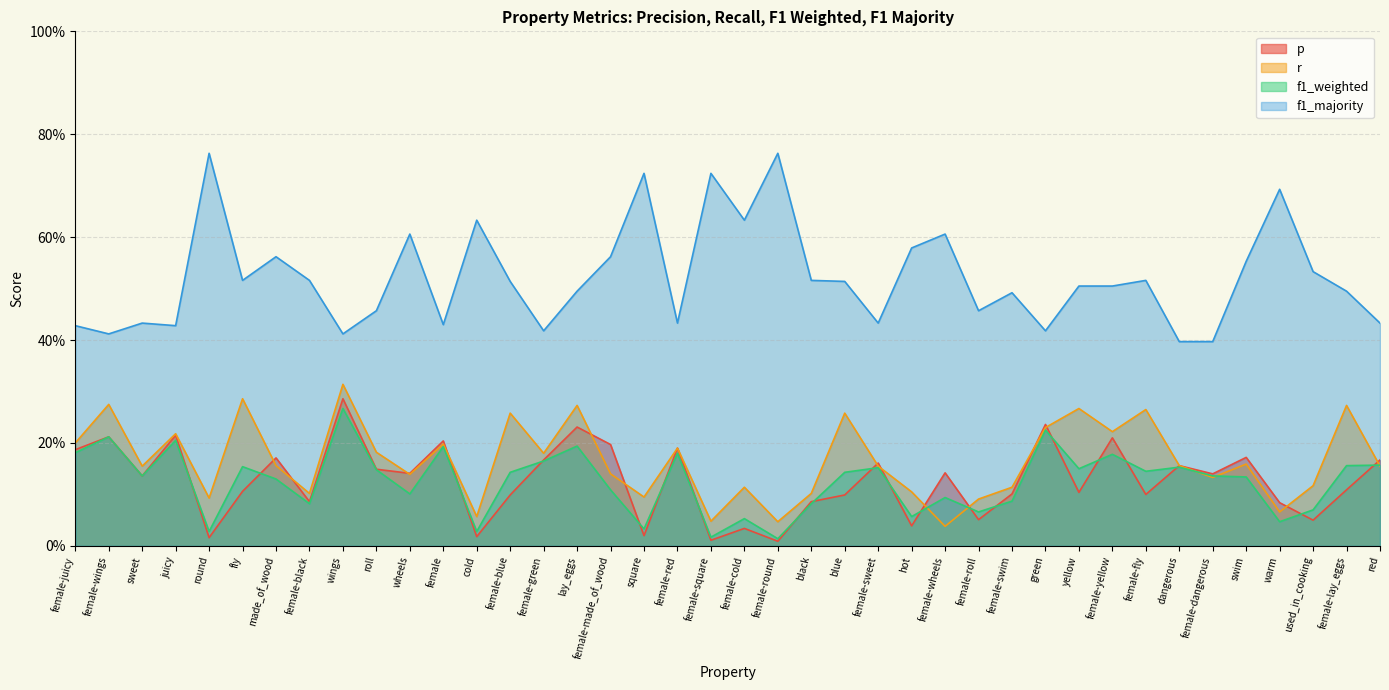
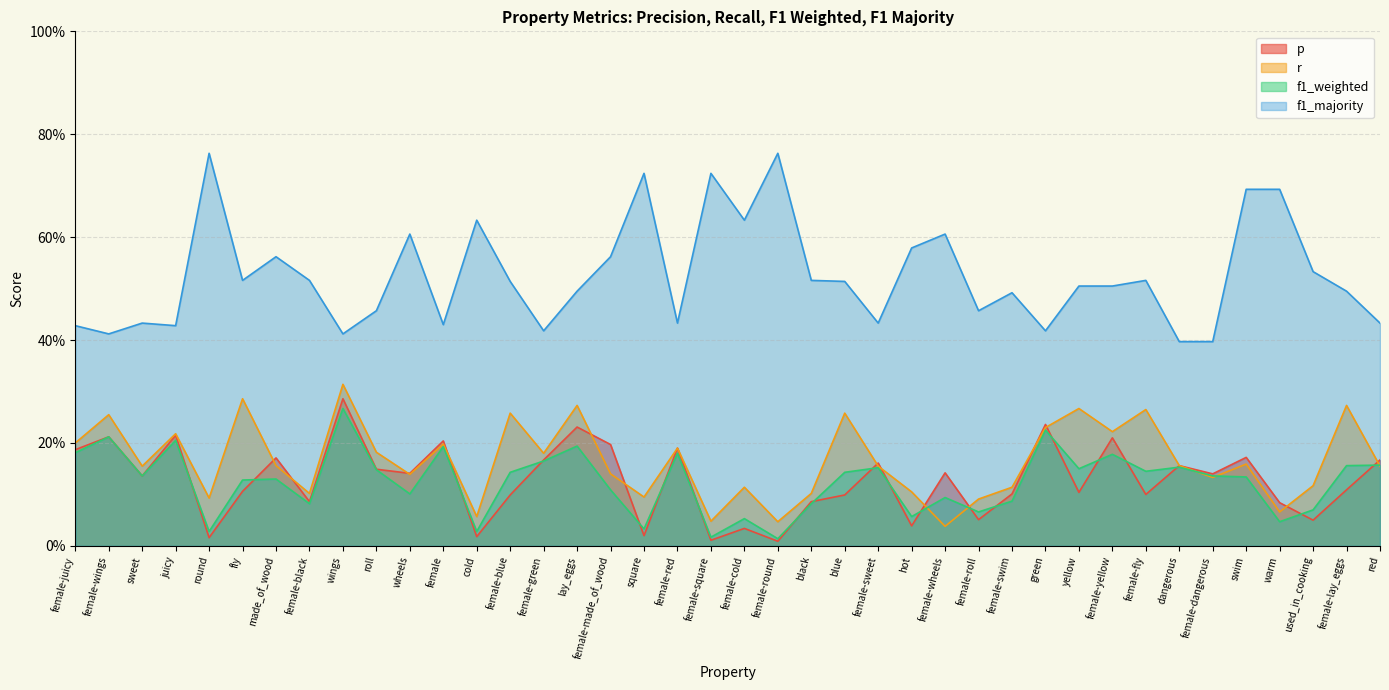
  {
    "p": {
      "female-juicy": "19%",
      "round": "2%",
      "fly": "11%",
      "made_of_wood": "17%",
      "wings": "29%",
      "female": "20%",
      "cold": "2%",
      "female-blue": "10%",
      "lay_eggs": "23%",
      "female-made_of_wood": "20%",
      "square": "2%",
      "female-square": "1%",
      "female-cold": "3%",
      "female-round": "1%",
      "blue": "10%",
      "female-sweet": "16%",
      "hot": "4%",
      "female-wheels": "14%",
      "female-roll": "5%",
      "female-swim": "10%",
      "green": "24%",
      "yellow": "10%",
      "female-yellow": "21%",
      "female-fly": "10%",
      "swim": "17%",
      "warm": "8%",
      "used_in_cooking": "5%",
      "female-lay_eggs": "11%",
      "red": "17%"
    },
    "r": {
      "female-juicy": "20%",
-     "female-wings": "28%",
+     "female-wings": "26%",
      "sweet": "16%",
      "round": "9%",
      "fly": "29%",
      "made_of_wood": "16%",
      "female-black": "10%",
      "wings": "31%",
      "roll": "18%",
      "female": "20%",
      "cold": "6%",
      "female-blue": "26%",
      "female-green": "18%",
      "lay_eggs": "27%",
      "female-made_of_wood": "14%",
      "square": "10%",
      "female-square": "5%",
      "female-cold": "11%",
      "female-round": "5%",
      "black": "10%",
      "blue": "26%",
      "hot": "11%",
      "female-wheels": "4%",
      "female-roll": "9%",
      "female-swim": "11%",
      "green": "23%",
      "yellow": "27%",
      "female-yellow": "22%",
      "female-fly": "27%",
      "swim": "16%",
      "warm": "7%",
      "used_in_cooking": "12%",
      "female-lay_eggs": "27%"
    },
    "f1_weighted": {
      "female-juicy": "18%",
      "juicy": "21%",
      "round": "3%",
-     "fly": "15%",
+     "fly": "13%",
      "made_of_wood": "13%",
      "wings": "27%",
      "wheels": "10%",
      "female": "19%",
      "cold": "3%",
      "female-blue": "14%",
      "lay_eggs": "19%",
      "female-made_of_wood": "11%",
      "square": "3%",
      "female-red": "18%",
      "female-square": "2%",
      "female-cold": "5%",
      "female-round": "1%",
      "blue": "14%",
      "hot": "6%",
      "female-wheels": "9%",
      "female-roll": "7%",
      "female-swim": "9%",
      "green": "23%",
      "yellow": "15%",
      "female-yellow": "18%",
      "female-fly": "14%",
      "swim": "13%",
      "warm": "5%",
      "used_in_cooking": "7%",
      "female-lay_eggs": "16%"
    },
    "f1_majority": {
      "female-juicy": "43%",
      "female-wings": "41%",
      "sweet": "43%",
      "juicy": "43%",
      "round": "76%",
      "fly": "52%",
      "made_of_wood": "56%",
      "female-black": "52%",
      "wings": "41%",
      "roll": "46%",
      "wheels": "61%",
      "female": "43%",
      "cold": "63%",
      "female-blue": "51%",
      "female-green": "42%",
      "lay_eggs": "50%",
      "female-made_of_wood": "56%",
      "square": "72%",
      "female-red": "43%",
      "female-square": "72%",
      "female-cold": "63%",
      "female-round": "76%",
      "black": "52%",
      "blue": "51%",
      "female-sweet": "43%",
      "hot": "58%",
      "female-wheels": "61%",
      "female-roll": "46%",
      "female-swim": "49%",
      "green": "42%",
      "yellow": "51%",
      "female-yellow": "51%",
      "female-fly": "52%",
      "dangerous": "40%",
      "female-dangerous": "40%",
-     "swim": "55%",
+     "swim": "69%",
      "warm": "69%",
      "used_in_cooking": "53%",
      "female-lay_eggs": "50%",
      "red": "43%"
    }
  }
